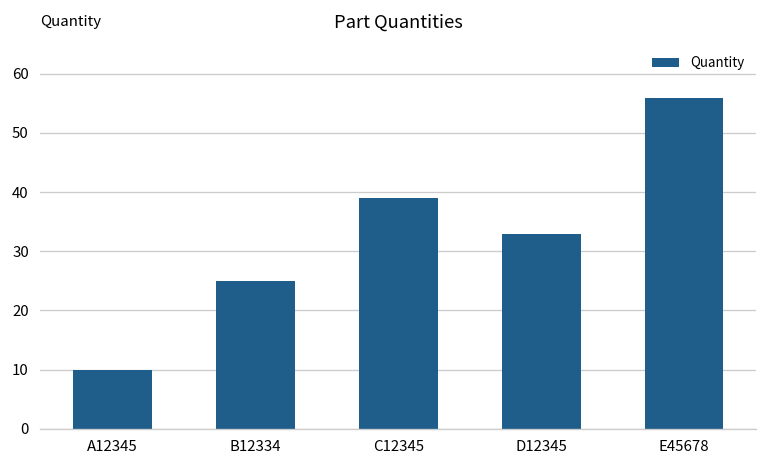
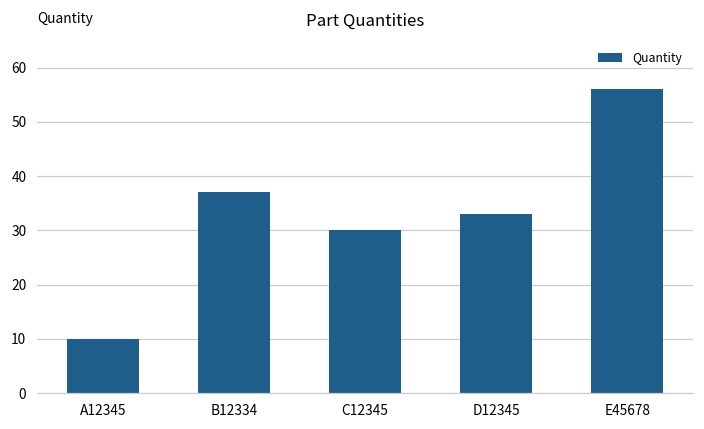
  {
    "A12345": 10,
-   "B12334": 25,
-   "C12345": 39,
+   "B12334": 37,
+   "C12345": 30,
    "D12345": 33,
    "E45678": 56
  }
